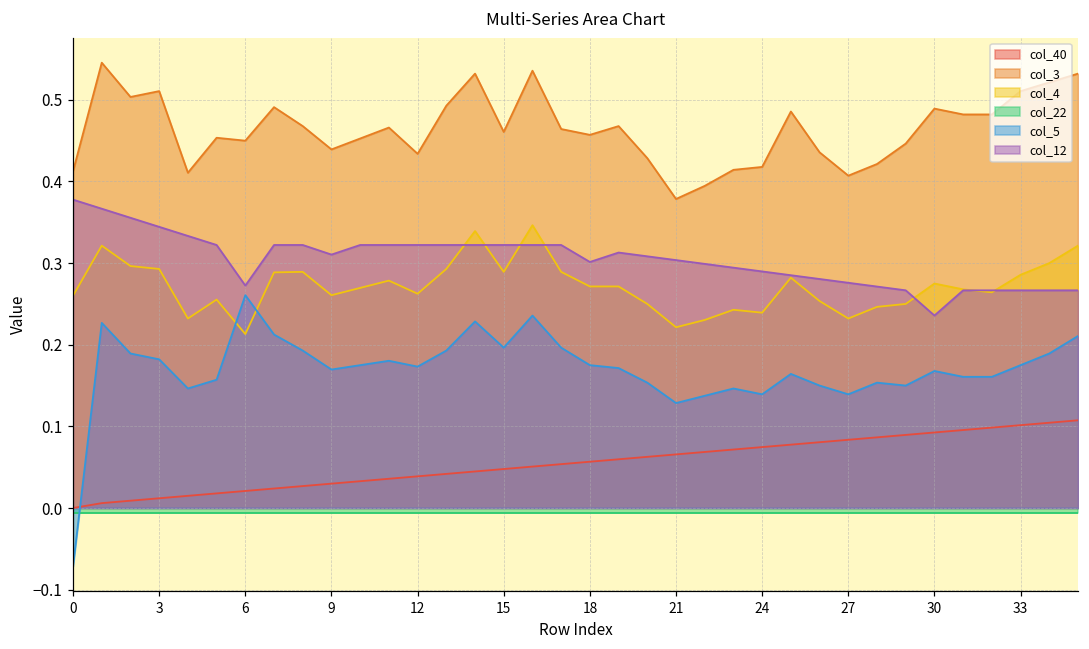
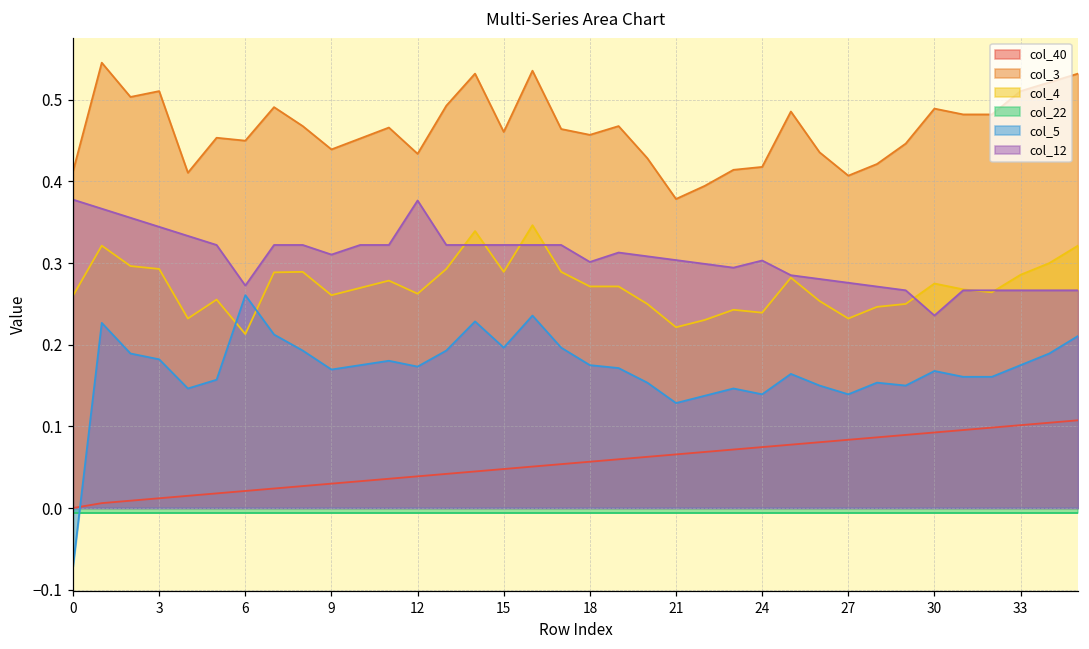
  {
    "col_12": {
      "0": 0.38,
      "3": 0.34,
      "6": 0.27,
      "9": 0.31,
-     "12": 0.32,
+     "12": 0.38,
      "15": 0.32,
      "18": 0.30,
      "21": 0.30,
-     "24": 0.29,
+     "24": 0.30,
      "27": 0.28,
      "30": 0.24,
      "33": 0.27
    }
  }
